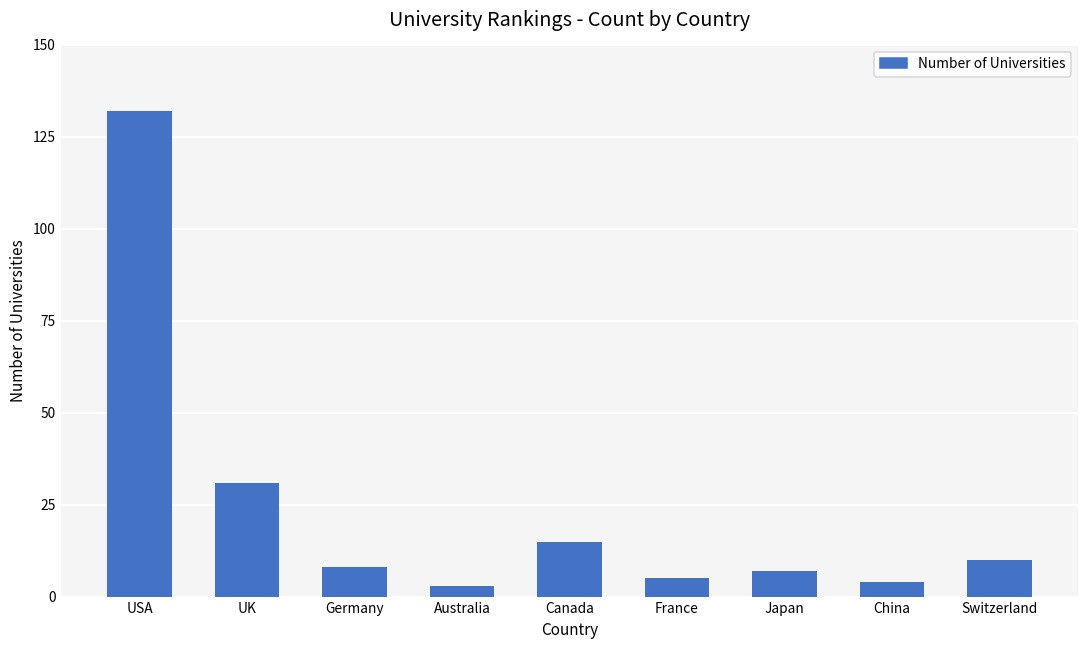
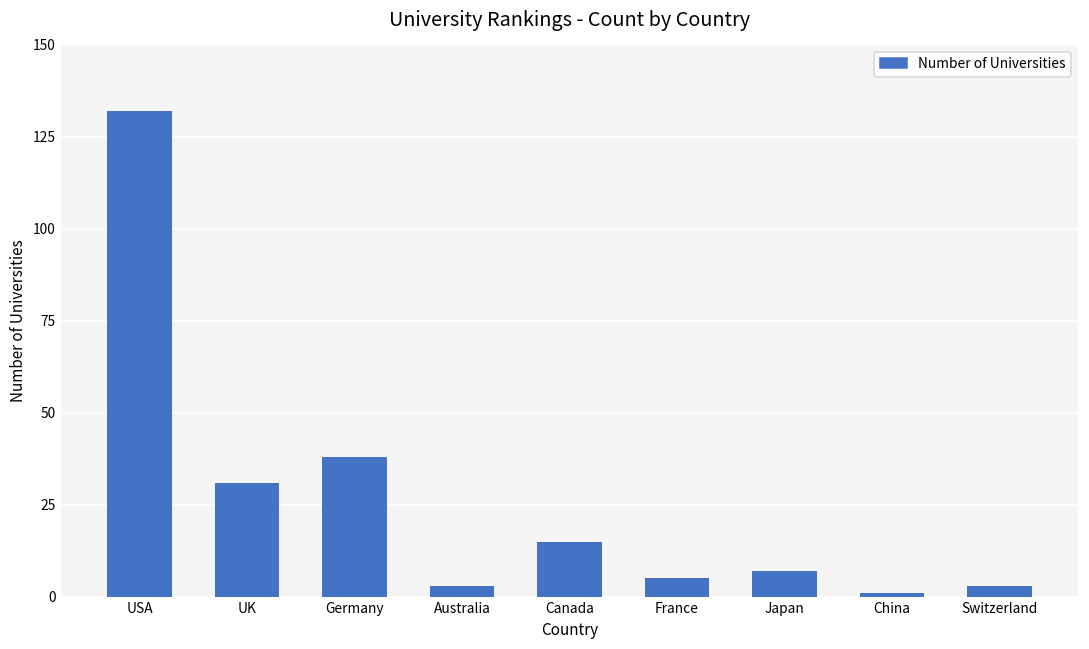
  {
    "USA": 132,
    "UK": 31,
-   "Germany": 8,
+   "Germany": 38,
    "Australia": 3,
    "Canada": 15,
    "France": 5,
    "Japan": 7,
-   "China": 4,
-   "Switzerland": 10
+   "China": 1,
+   "Switzerland": 3
  }
